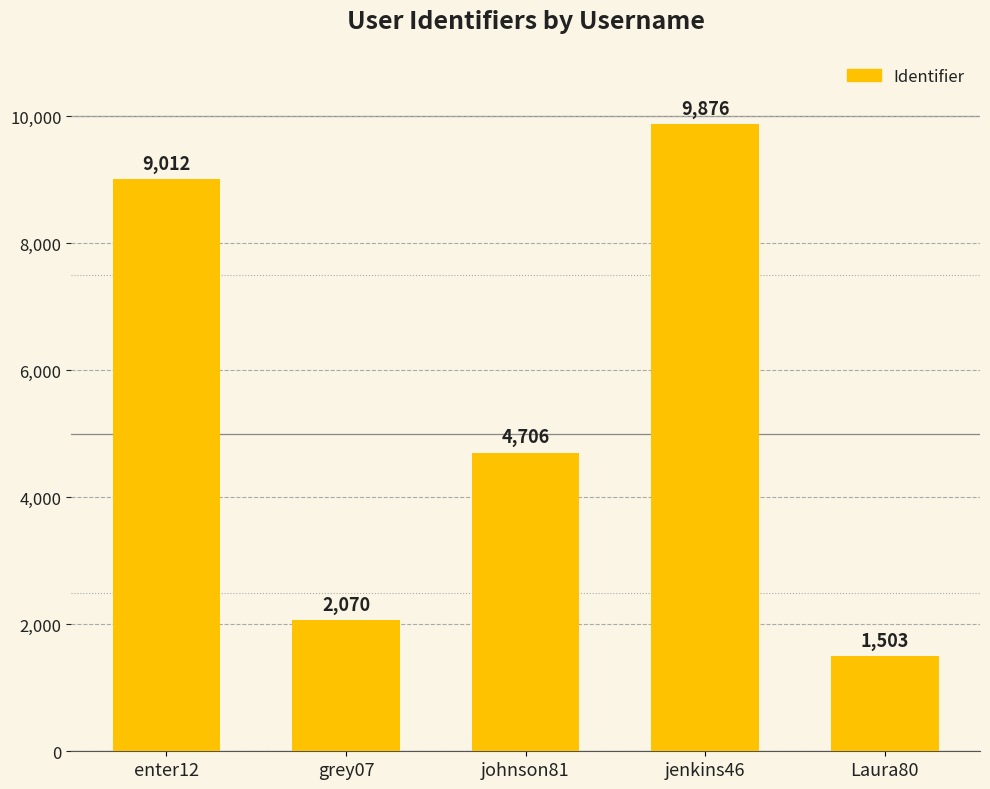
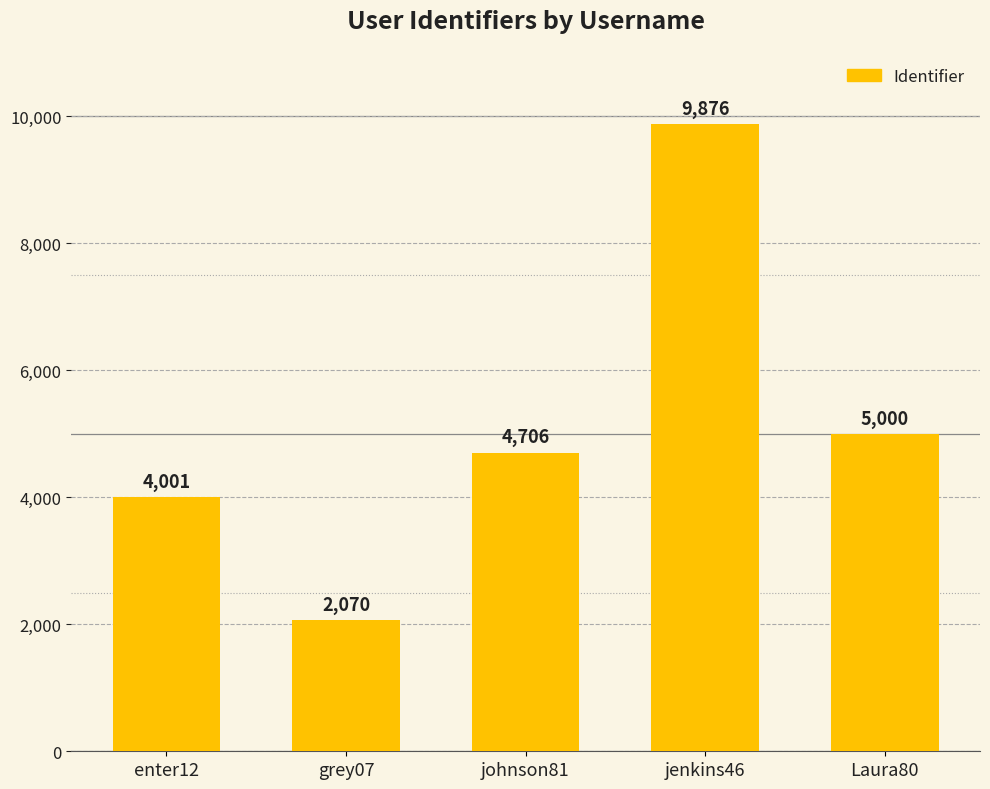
  {
-   "enter12": "9,012",
+   "enter12": "4,001",
    "grey07": "2,070",
    "johnson81": "4,706",
    "jenkins46": "9,876",
-   "Laura80": "1,503"
+   "Laura80": "5,000"
  }
